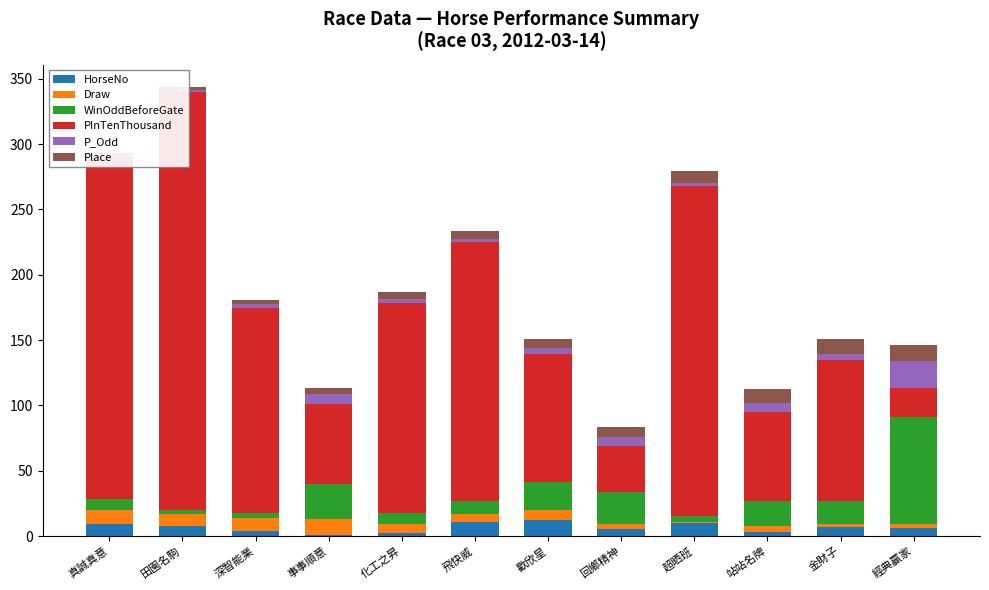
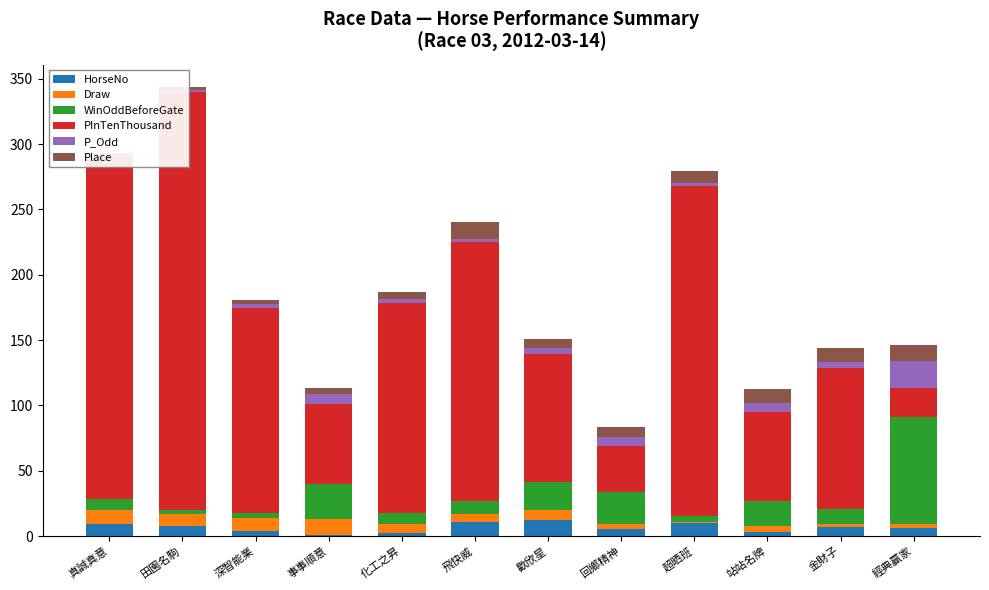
  {
    "HorseNo": {
      "真誠真意": 9,
      "田園名駒": 8,
      "深智能業": 4,
      "化工之昇": 2,
      "飛快威": 11,
      "歡欣星": 12,
      "回鄉精神": 5,
      "超晒班": 10,
      "站站名牌": 3,
      "金財子": 7,
      "經典贏家": 6
    },
    "Draw": {
      "真誠真意": 11,
      "田園名駒": 9,
      "深智能業": 10,
      "事事順意": 12,
      "化工之昇": 7,
      "飛快威": 6,
      "歡欣星": 8,
      "回鄉精神": 4,
      "站站名牌": 5,
      "金財子": 2,
      "經典贏家": 3
    },
    "WinOddBeforeGate": {
      "真誠真意": 9,
      "田園名駒": 3,
      "深智能業": 4,
      "事事順意": 27,
      "化工之昇": 9,
      "飛快威": 10,
      "歡欣星": 21,
      "回鄉精神": 25,
      "超晒班": 4,
      "站站名牌": 19,
-     "金財子": 18,
+     "金財子": 12,
      "經典贏家": 82
    },
    "PInTenThousand": {
      "深智能業": 157,
      "事事順意": 61,
      "化工之昇": 161,
      "飛快威": 198,
      "歡欣星": 98,
      "回鄉精神": 35,
      "超晒班": 253,
      "站站名牌": 68,
      "金財子": 108,
      "經典贏家": 22
    },
    "P_Odd": {
      "深智能業": 3,
      "事事順意": 8,
      "化工之昇": 3,
      "飛快威": 3,
      "歡欣星": 5,
      "回鄉精神": 7,
      "站站名牌": 7,
      "金財子": 5,
      "經典贏家": 21
    },
    "Place": {
      "深智能業": 3,
      "事事順意": 4,
      "化工之昇": 5,
-     "飛快威": 6,
+     "飛快威": 13,
      "歡欣星": 7,
      "回鄉精神": 8,
      "超晒班": 9,
      "站站名牌": 10,
      "金財子": 11,
      "經典贏家": 12
    }
  }
